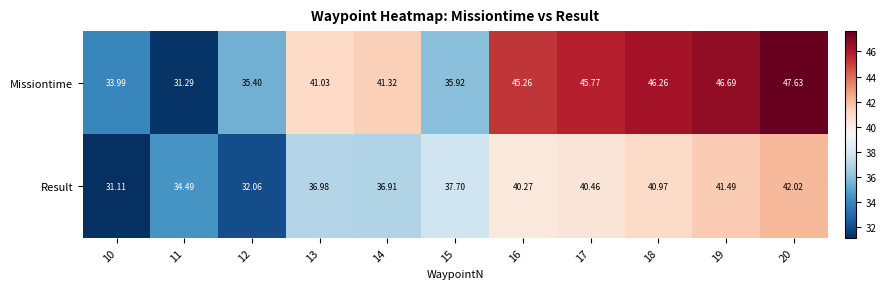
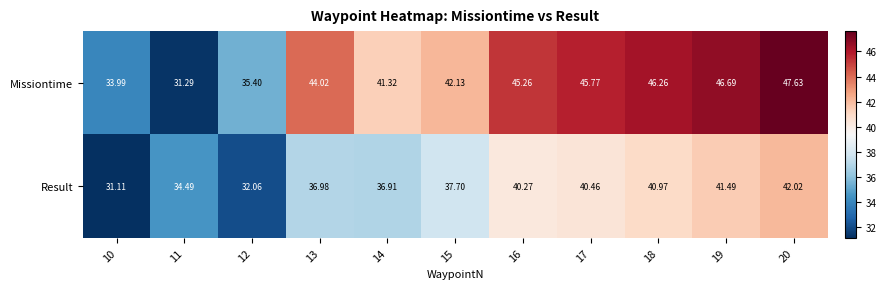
  {
    "Missiontime": {
      "10": 33.99,
      "11": 31.29,
      "12": 35.40,
-     "13": 41.03,
+     "13": 44.02,
      "14": 41.32,
-     "15": 35.92,
+     "15": 42.13,
      "16": 45.26,
      "17": 45.77,
      "18": 46.26,
      "19": 46.69,
      "20": 47.63
    },
    "Result": {
      "10": 31.11,
      "11": 34.49,
      "12": 32.06,
      "13": 36.98,
      "14": 36.91,
      "15": 37.70,
      "16": 40.27,
      "17": 40.46,
      "18": 40.97,
      "19": 41.49,
      "20": 42.02
    }
  }
